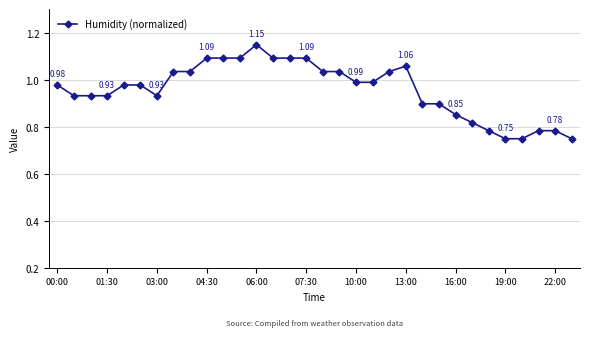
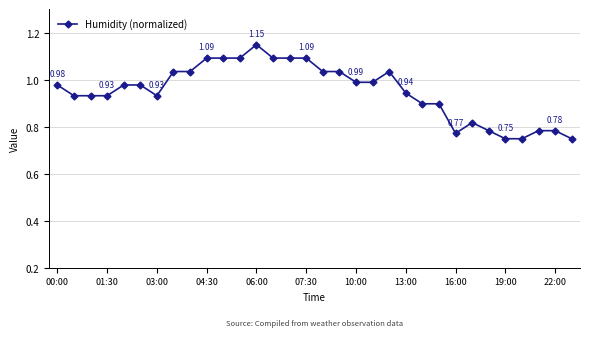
  {
    "00:00": 0.98,
    "01:30": 0.93,
    "03:00": 0.93,
    "04:30": 1.09,
    "06:00": 1.15,
    "07:30": 1.09,
    "10:00": 0.99,
-   "13:00": 1.06,
-   "16:00": 0.85,
+   "13:00": 0.94,
+   "16:00": 0.77,
    "19:00": 0.75,
    "22:00": 0.78
  }
